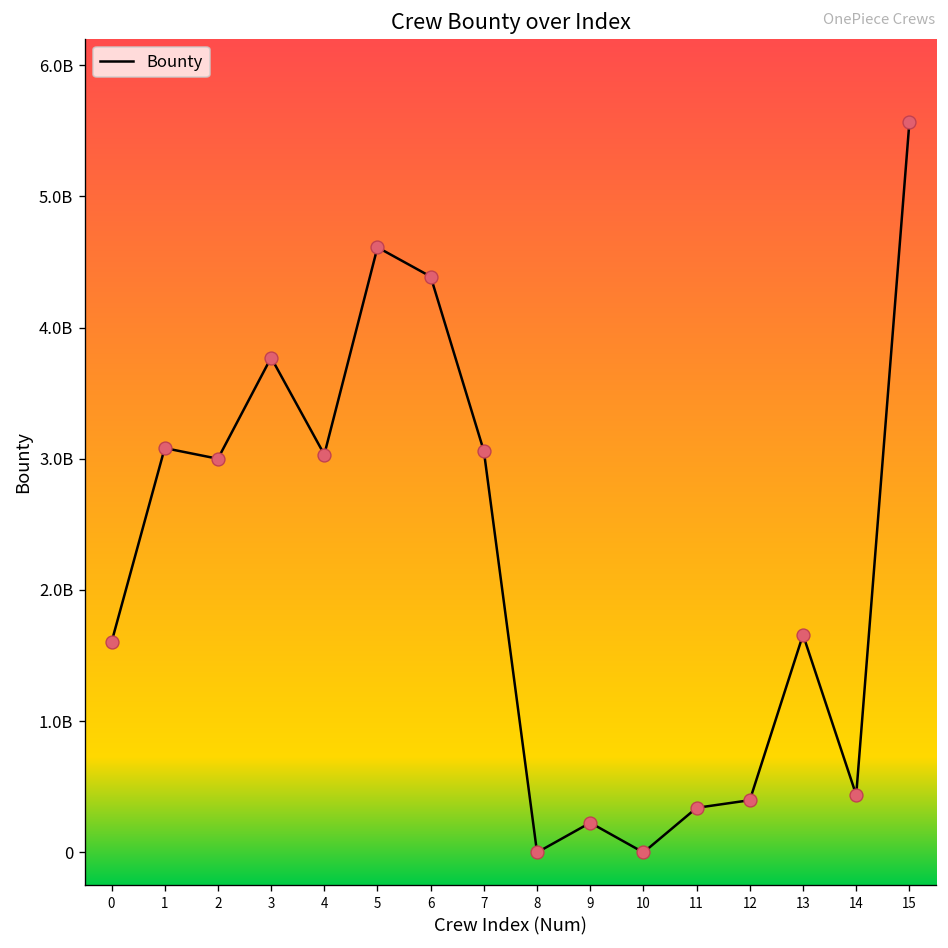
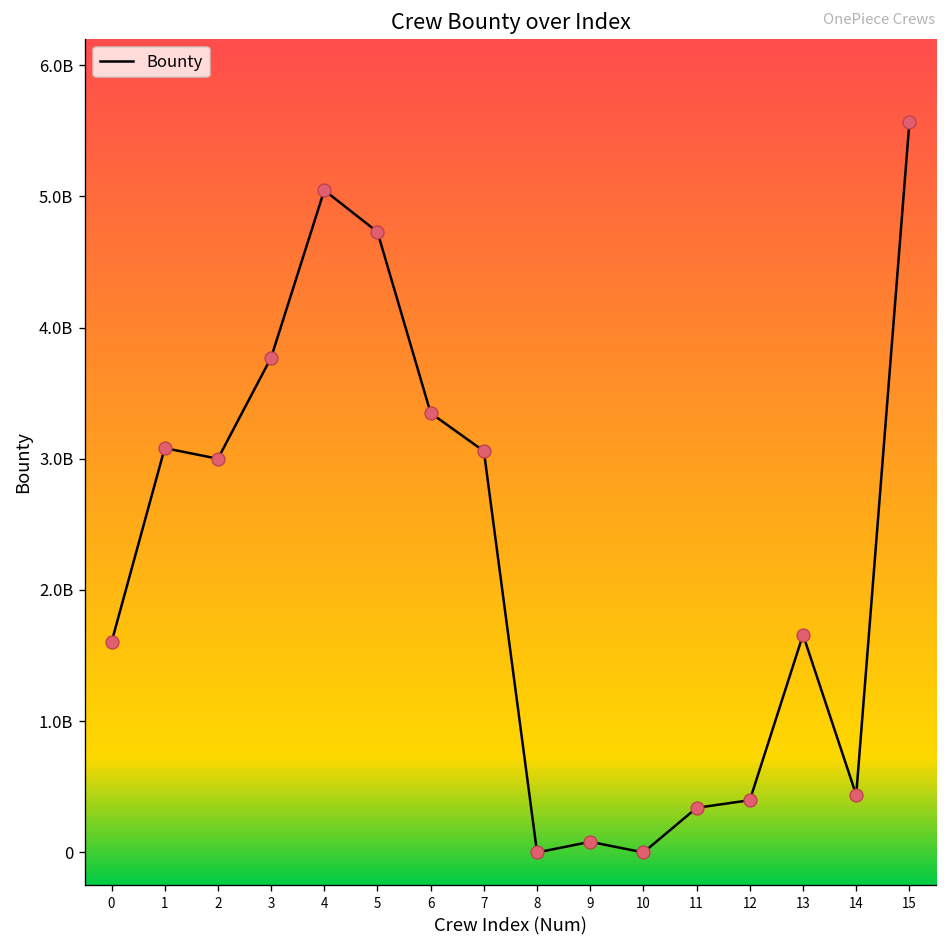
  {
    "0": 1600000000,
    "1": 3080000000,
    "2": 3000000000,
    "3": 3770000000,
-   "4": 3030000000,
-   "5": 4610000000,
-   "6": 4390000000,
+   "4": 5050000000,
+   "5": 4730000000,
+   "6": 3350000000,
    "7": 3060000000,
    "8": 0,
-   "9": 230000000,
+   "9": 80000000,
    "10": 0,
    "11": 340000000,
    "12": 400000000,
    "13": 1660000000,
    "14": 440000000,
    "15": 5560000000
  }
